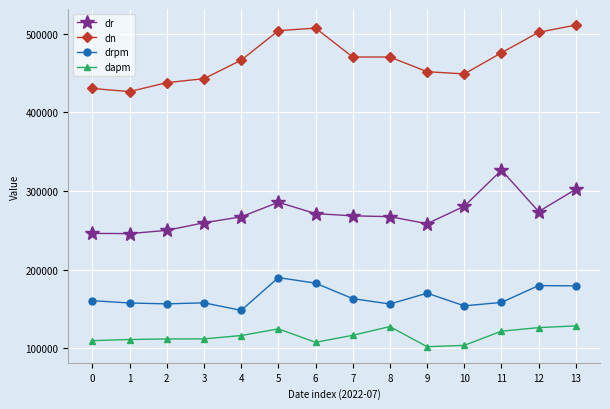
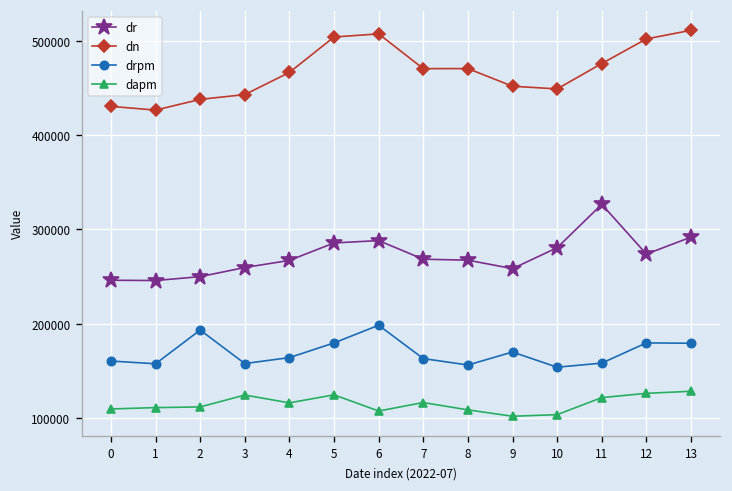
  {
    "dr": {
      "0": 250000,
      "1": 250000,
      "2": 250000,
      "3": 260000,
      "4": 270000,
      "5": 290000,
-     "6": 270000,
+     "6": 290000,
      "7": 270000,
      "8": 270000,
      "9": 260000,
      "10": 280000,
      "11": 330000,
      "12": 270000,
-     "13": 300000
+     "13": 290000
    },
    "dn": {
      "0": 430000,
      "1": 430000,
      "2": 440000,
      "3": 440000,
      "4": 470000,
      "5": 500000,
      "6": 510000,
      "7": 470000,
      "8": 470000,
      "9": 450000,
      "10": 450000,
      "11": 480000,
      "12": 500000,
      "13": 510000
    },
    "drpm": {
      "0": 160000,
      "1": 160000,
-     "2": 160000,
+     "2": 190000,
      "3": 160000,
-     "4": 150000,
-     "5": 190000,
-     "6": 180000,
+     "4": 160000,
+     "5": 180000,
+     "6": 200000,
      "7": 160000,
      "8": 160000,
      "9": 170000,
      "10": 150000,
      "11": 160000,
      "12": 180000,
      "13": 180000
    },
    "dapm": {
      "0": 110000,
      "1": 110000,
      "2": 110000,
-     "3": 110000,
+     "3": 120000,
      "4": 120000,
      "5": 120000,
      "6": 110000,
      "7": 120000,
-     "8": 130000,
+     "8": 110000,
      "9": 100000,
      "10": 100000,
      "11": 120000,
      "12": 130000,
      "13": 130000
    }
  }
